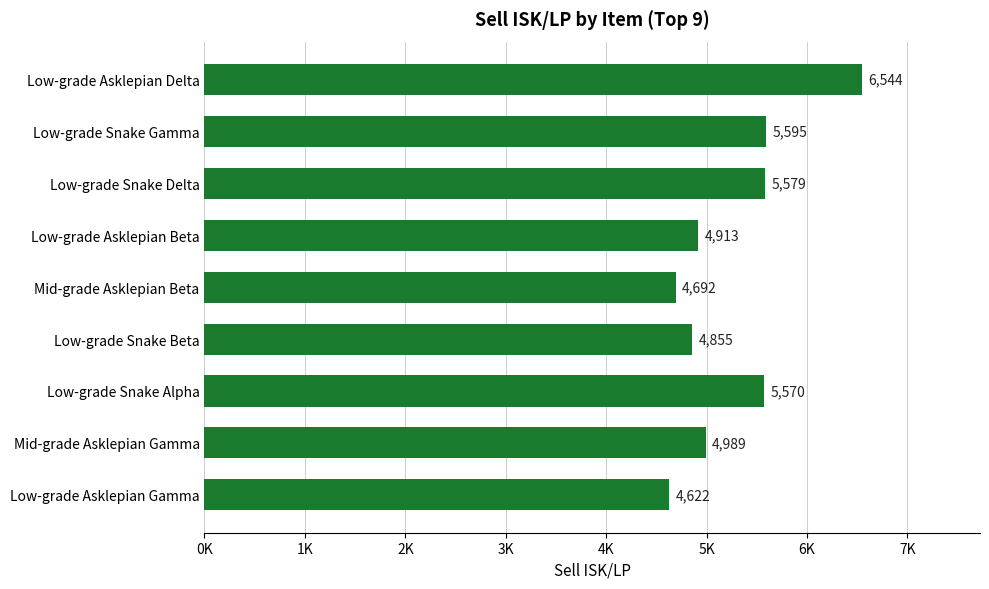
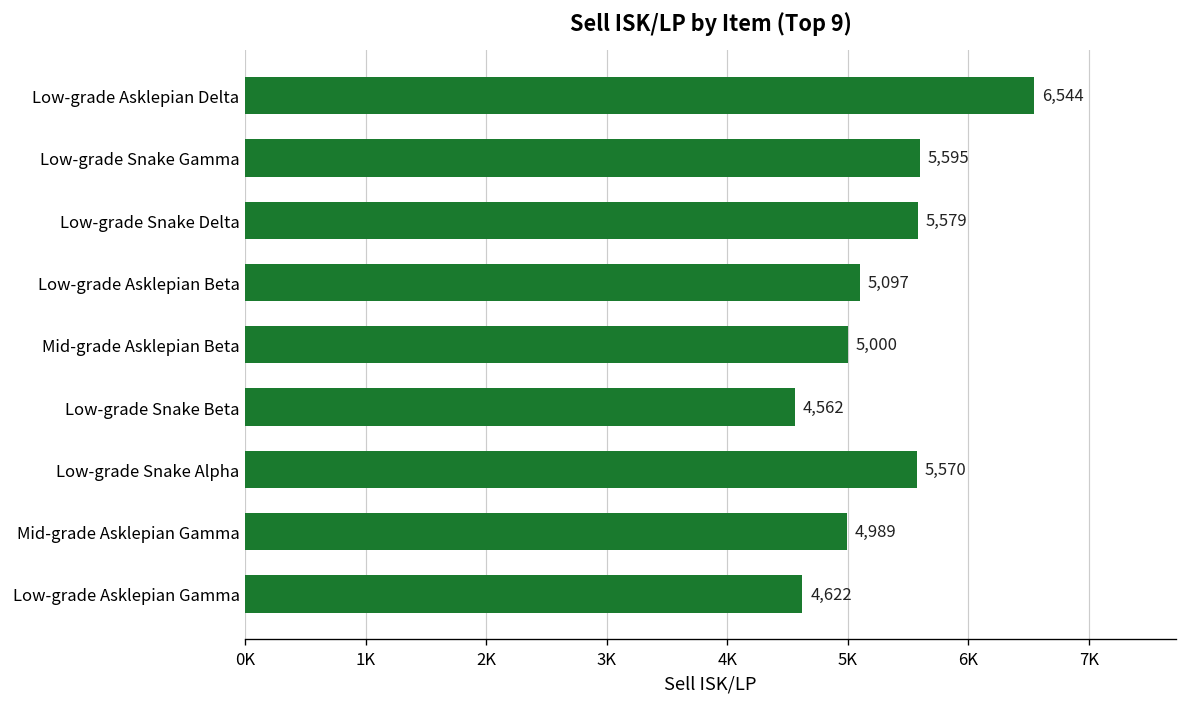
  {
    "Low-grade Asklepian Delta": "6,544",
    "Low-grade Snake Gamma": "5,595",
    "Low-grade Snake Delta": "5,579",
-   "Low-grade Asklepian Beta": "4,913",
-   "Mid-grade Asklepian Beta": "4,692",
-   "Low-grade Snake Beta": "4,855",
+   "Low-grade Asklepian Beta": "5,097",
+   "Mid-grade Asklepian Beta": "5,000",
+   "Low-grade Snake Beta": "4,562",
    "Low-grade Snake Alpha": "5,570",
    "Mid-grade Asklepian Gamma": "4,989",
    "Low-grade Asklepian Gamma": "4,622"
  }
